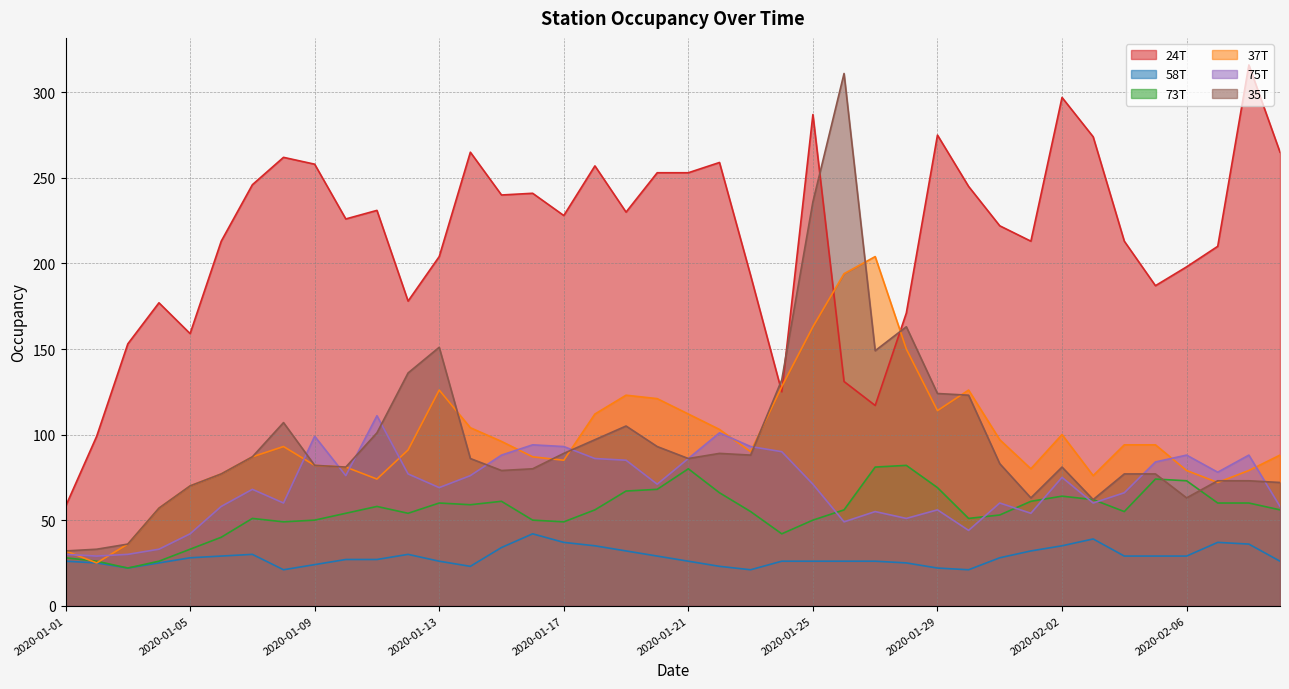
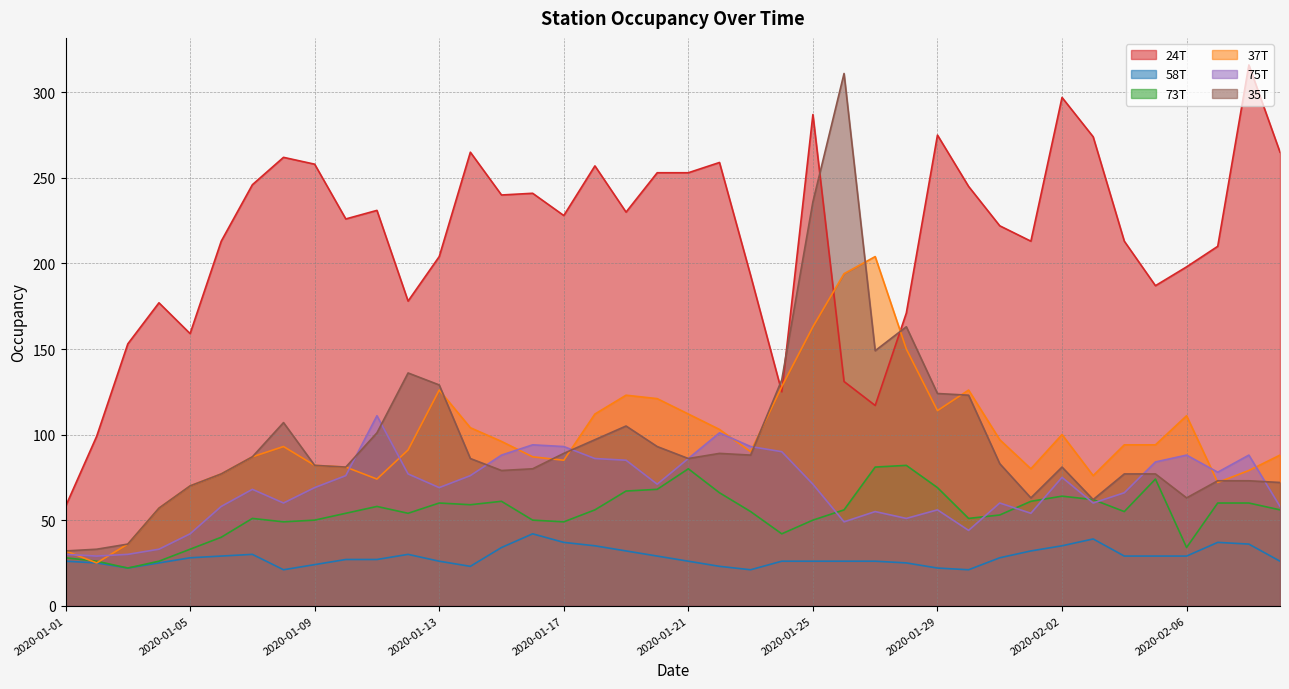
  {
    "24T": {
      "2020-01-01": 58,
      "2020-01-05": 159,
      "2020-01-09": 258,
      "2020-01-13": 204,
      "2020-01-17": 228,
      "2020-01-21": 253,
      "2020-01-25": 287,
      "2020-01-29": 275,
      "2020-02-02": 297,
      "2020-02-06": 198
    },
    "58T": {
      "2020-01-01": 26,
      "2020-01-05": 28,
      "2020-01-09": 24,
      "2020-01-13": 26,
      "2020-01-17": 37,
      "2020-01-21": 26,
      "2020-01-25": 26,
      "2020-01-29": 22,
      "2020-02-02": 35,
      "2020-02-06": 29
    },
    "73T": {
      "2020-01-01": 28,
      "2020-01-05": 33,
      "2020-01-09": 50,
      "2020-01-13": 60,
      "2020-01-17": 49,
      "2020-01-21": 80,
      "2020-01-25": 50,
      "2020-01-29": 69,
      "2020-02-02": 64,
-     "2020-02-06": 73
+     "2020-02-06": 34
    },
    "37T": {
      "2020-01-13": 126,
      "2020-01-17": 85,
      "2020-01-21": 112,
      "2020-01-25": 163,
      "2020-01-29": 114,
      "2020-02-02": 100,
-     "2020-02-06": 79
+     "2020-02-06": 111
    },
    "75T": {
      "2020-01-01": 30,
      "2020-01-05": 42,
-     "2020-01-09": 99,
+     "2020-01-09": 69,
      "2020-01-13": 69,
      "2020-01-17": 93,
      "2020-01-25": 71,
      "2020-01-29": 56,
      "2020-02-02": 75,
      "2020-02-06": 88
    },
    "35T": {
-     "2020-01-13": 151,
+     "2020-01-13": 129,
      "2020-01-17": 89,
      "2020-01-25": 236,
      "2020-01-29": 124,
      "2020-02-02": 81,
      "2020-02-06": 63
    }
  }
